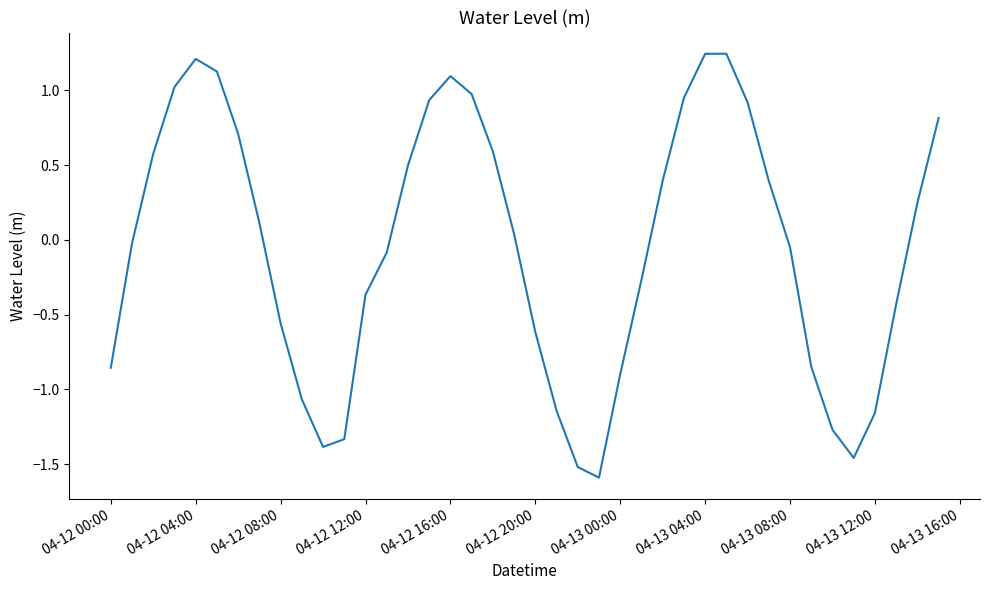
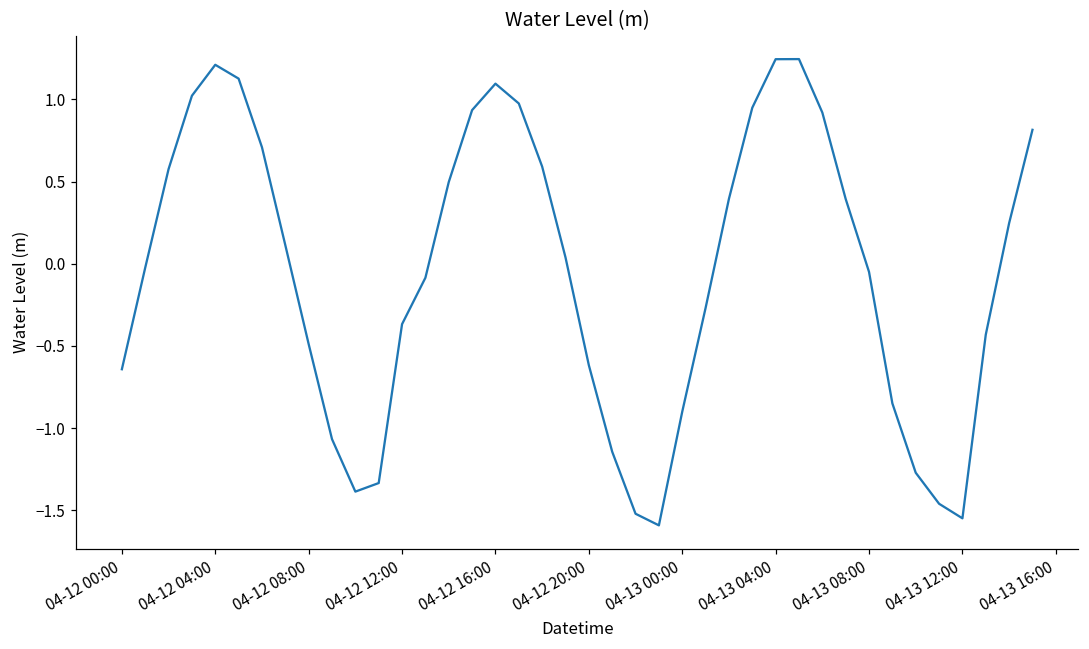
  {
-   "04-12 00:00": -0.86,
+   "04-12 00:00": -0.64,
    "04-12 04:00": 1.21,
-   "04-12 08:00": -0.56,
+   "04-12 08:00": -0.49,
    "04-12 12:00": -0.37,
    "04-12 16:00": 1.10,
    "04-12 20:00": -0.62,
    "04-13 00:00": -0.90,
    "04-13 04:00": 1.24,
    "04-13 08:00": -0.05,
-   "04-13 12:00": -1.16
+   "04-13 12:00": -1.55
  }
